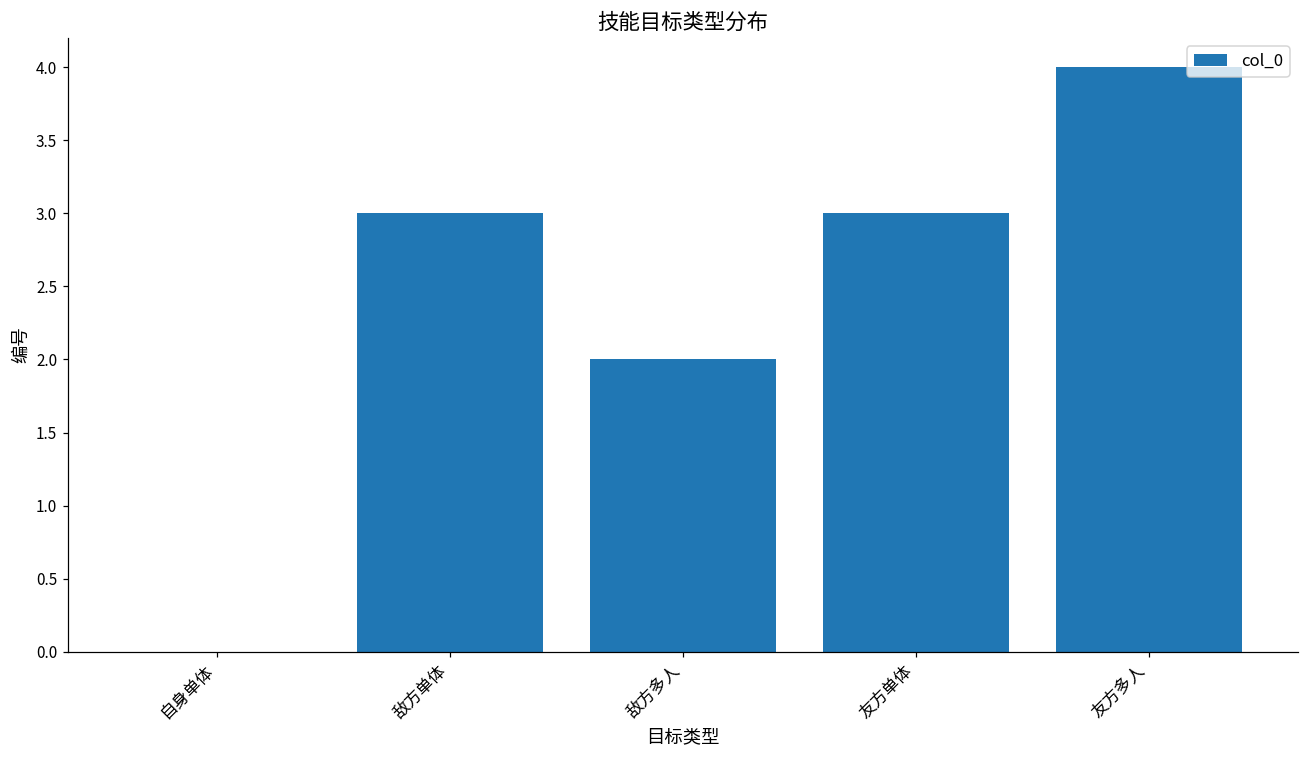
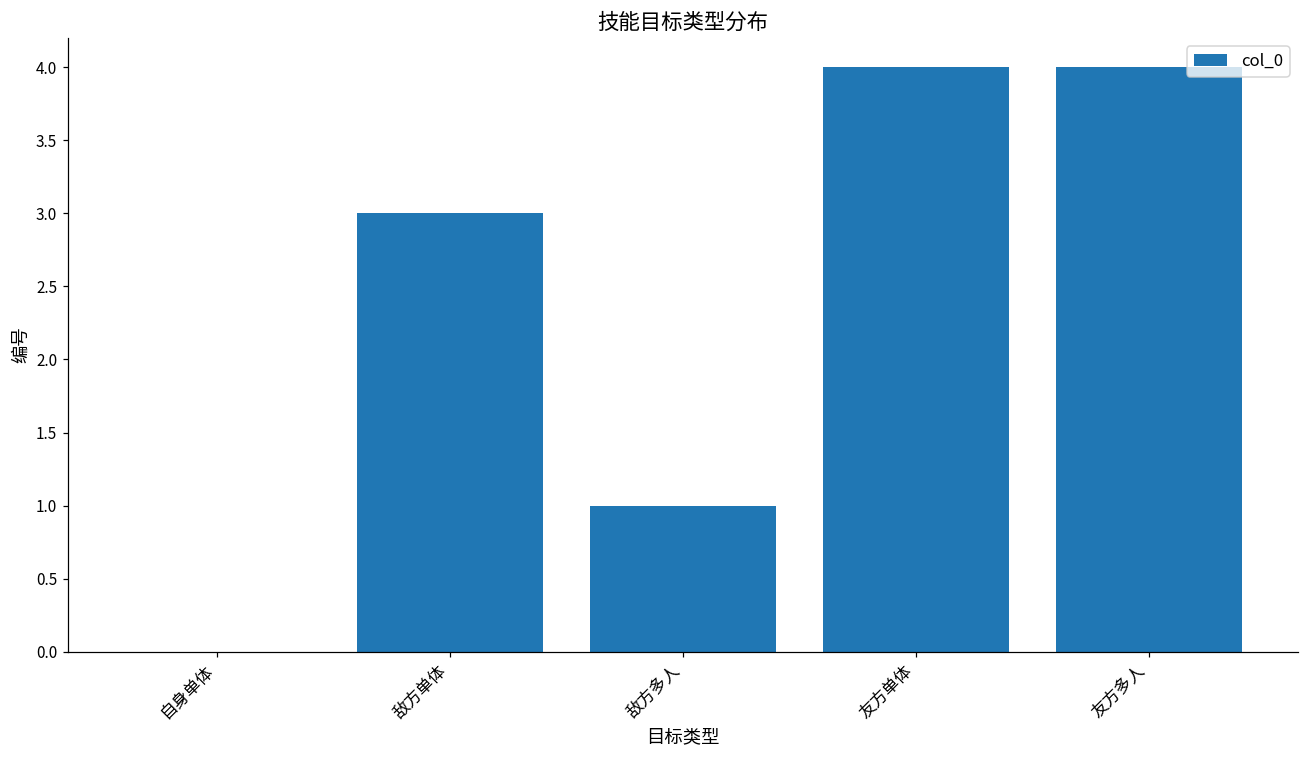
  {
    "自身单体": 0,
    "敌方单体": 3,
-   "敌方多人": 2,
-   "友方单体": 3,
+   "敌方多人": 1,
+   "友方单体": 4,
    "友方多人": 4
  }
